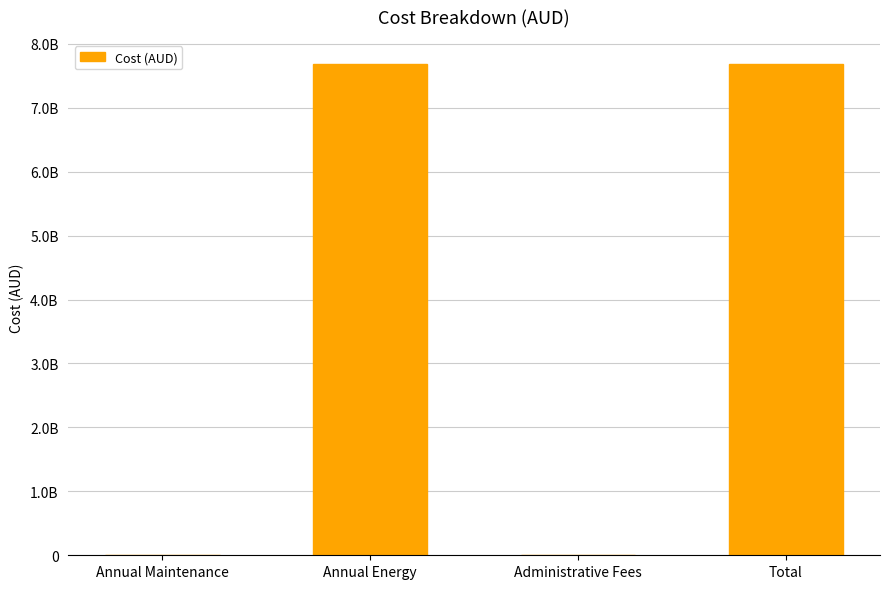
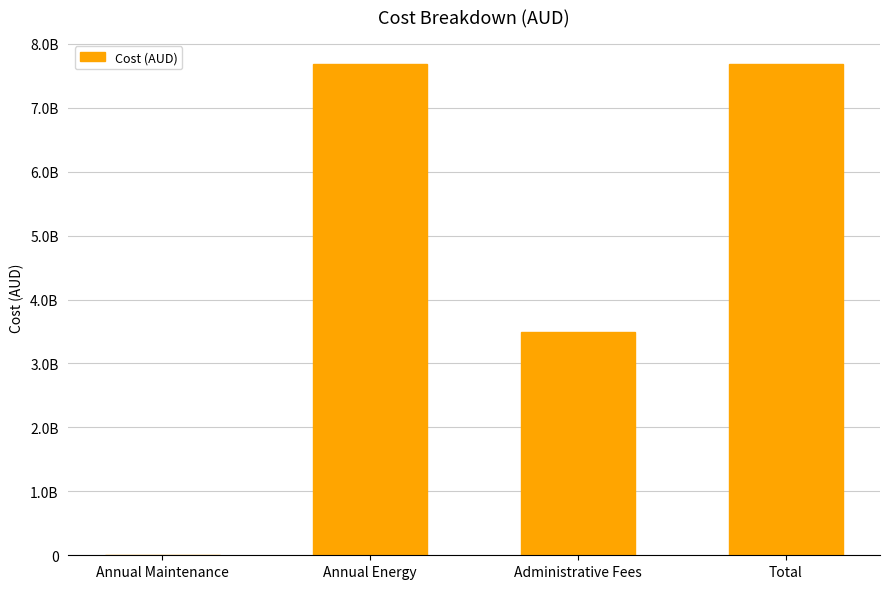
  {
    "Annual Energy": 7700000000,
-   "Administrative Fees": 0,
+   "Administrative Fees": 3500000000,
    "Total": 7700000000
  }
